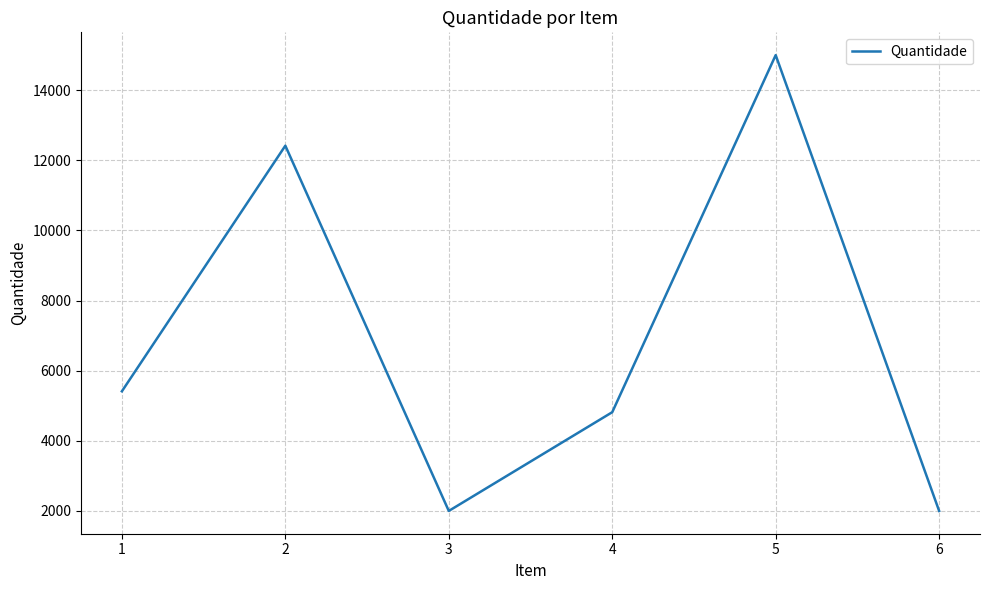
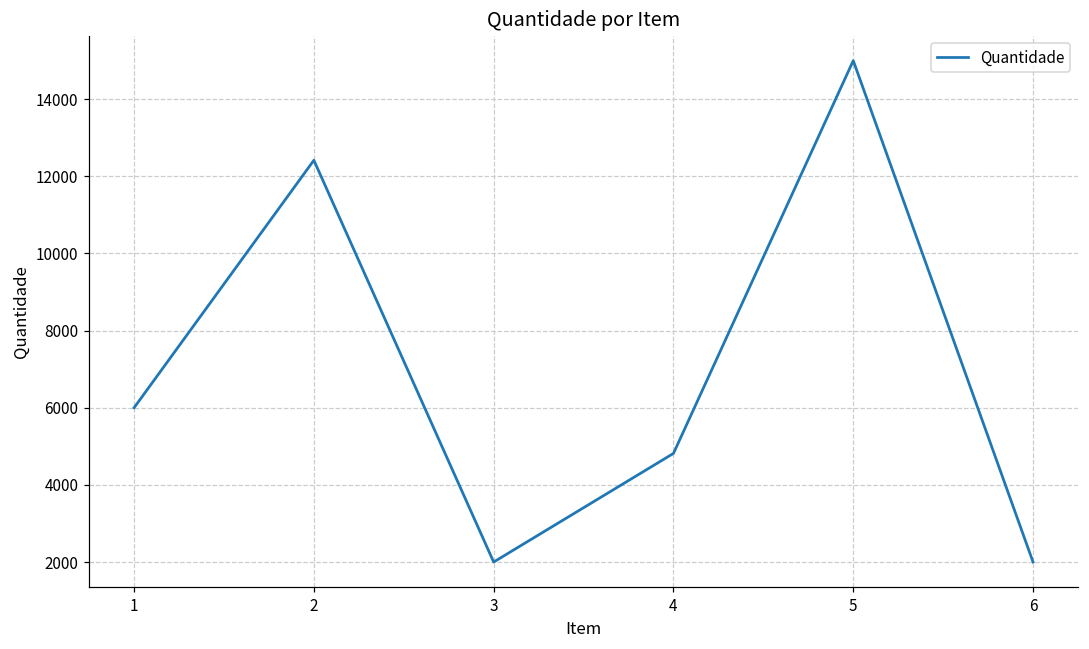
  {
-   "1": 5400,
+   "1": 6000,
    "2": 12400,
    "3": 2000,
    "4": 4800,
    "5": 15000,
    "6": 2000
  }
